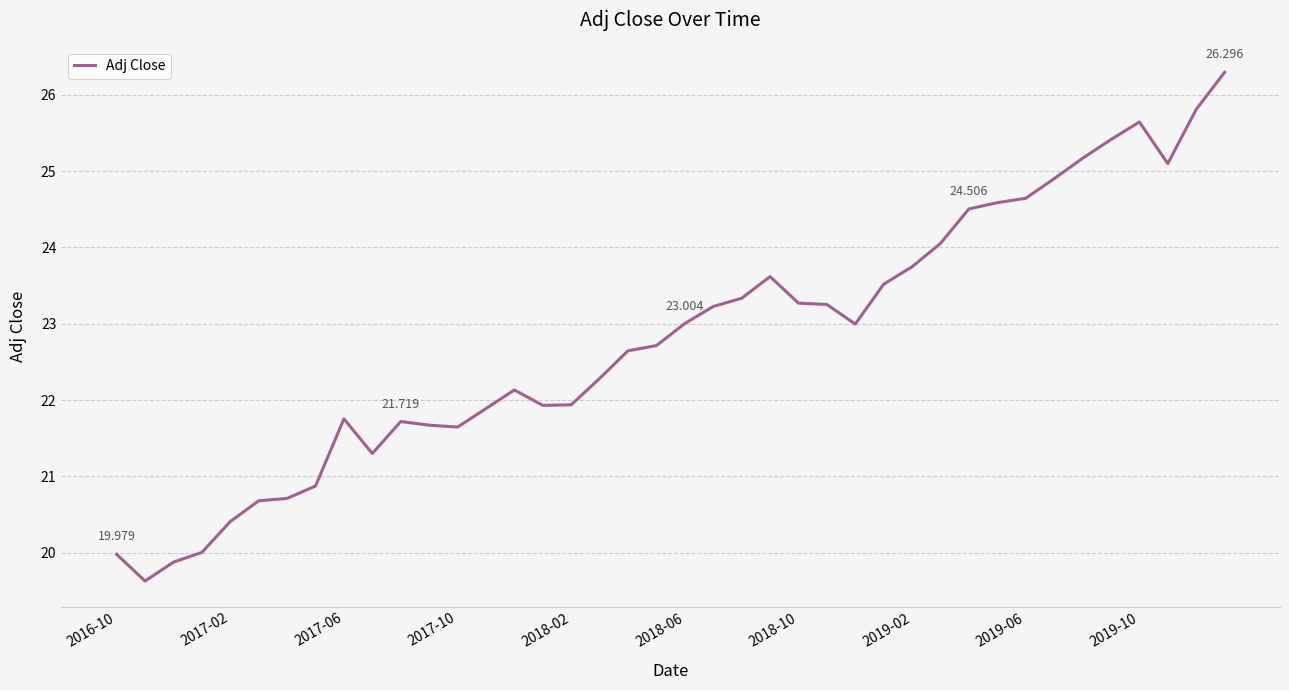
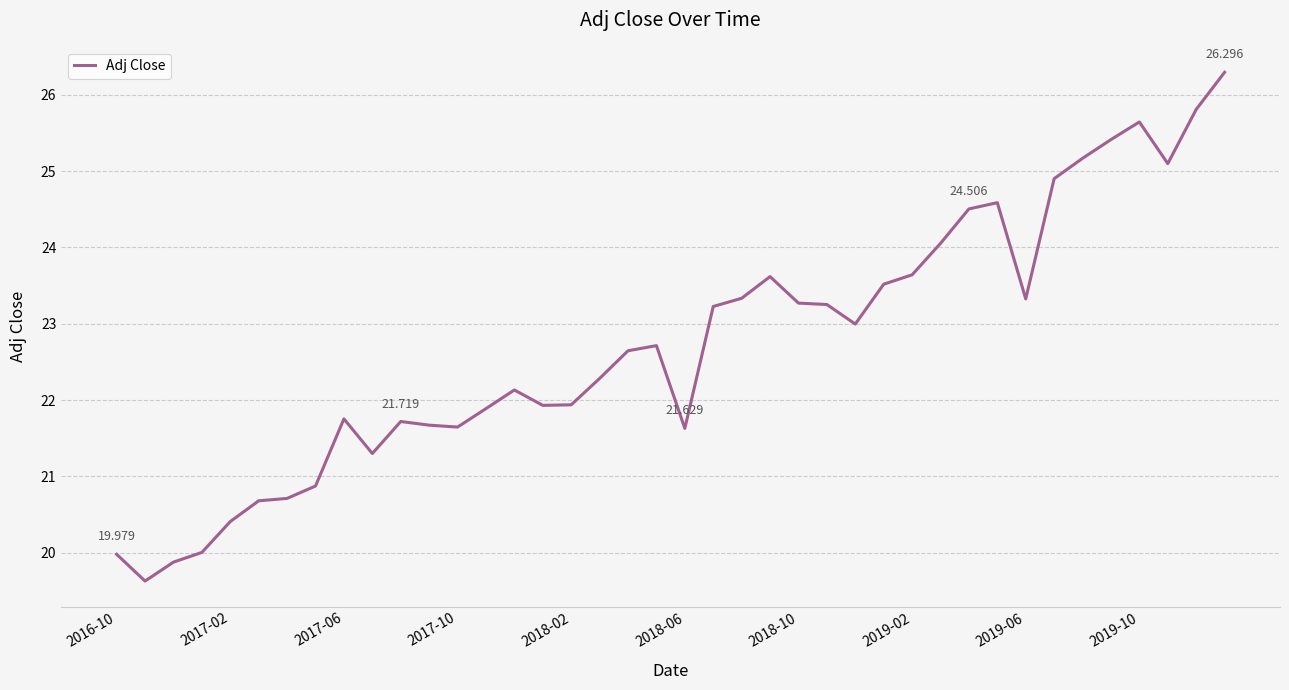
  {
    "2016-10": 19.979,
-   "2018-06": 23.004,
-   "2019-02": 23.7,
-   "2019-06": 24.6
+   "2018-06": 21.629,
+   "2019-02": 23.6,
+   "2019-06": 23.3
  }
